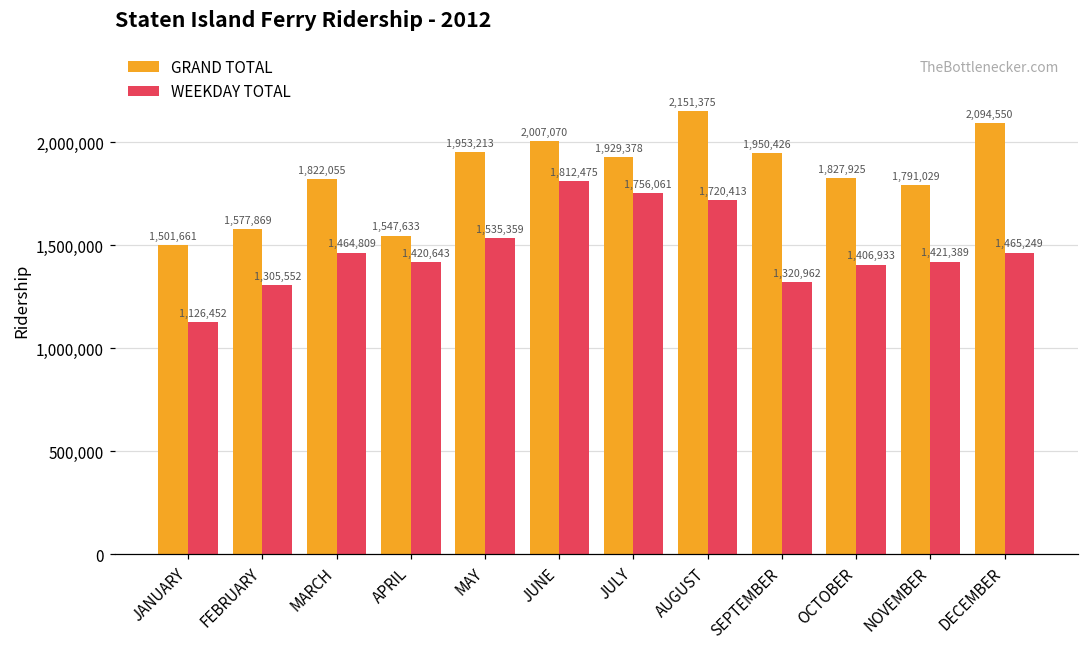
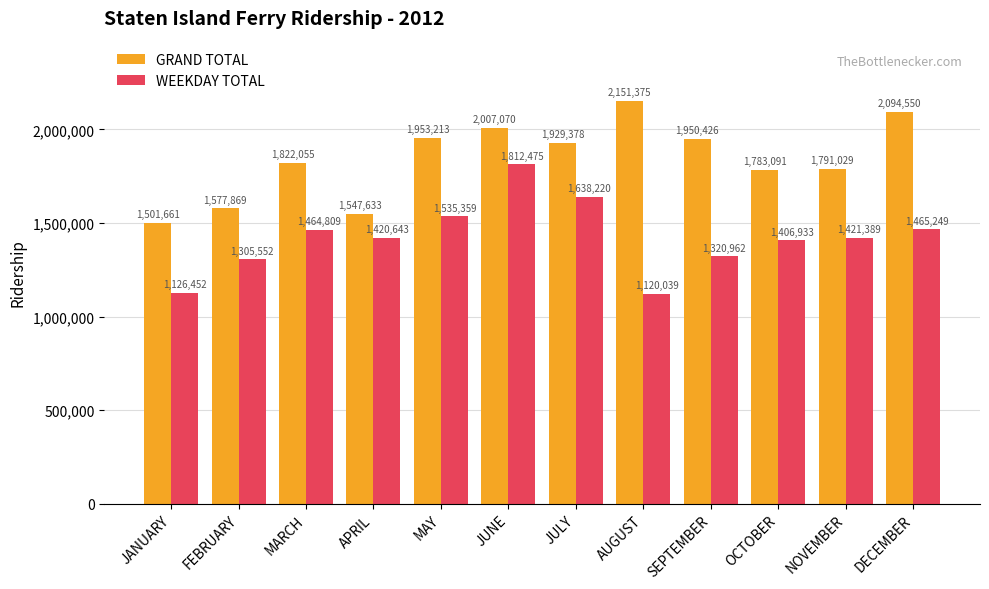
  {
    "GRAND TOTAL": {
      "JANUARY": "1,501,661",
      "FEBRUARY": "1,577,869",
      "MARCH": "1,822,055",
      "APRIL": "1,547,633",
      "MAY": "1,953,213",
      "JUNE": "2,007,070",
      "JULY": "1,929,378",
      "AUGUST": "2,151,375",
      "SEPTEMBER": "1,950,426",
-     "OCTOBER": "1,827,925",
+     "OCTOBER": "1,783,091",
      "NOVEMBER": "1,791,029",
      "DECEMBER": "2,094,550"
    },
    "WEEKDAY TOTAL": {
      "JANUARY": "1,126,452",
      "FEBRUARY": "1,305,552",
      "MARCH": "1,464,809",
      "APRIL": "1,420,643",
      "MAY": "1,535,359",
      "JUNE": "1,812,475",
-     "JULY": "1,756,061",
-     "AUGUST": "1,720,413",
+     "JULY": "1,638,220",
+     "AUGUST": "1,120,039",
      "SEPTEMBER": "1,320,962",
      "OCTOBER": "1,406,933",
      "NOVEMBER": "1,421,389",
      "DECEMBER": "1,465,249"
    }
  }
